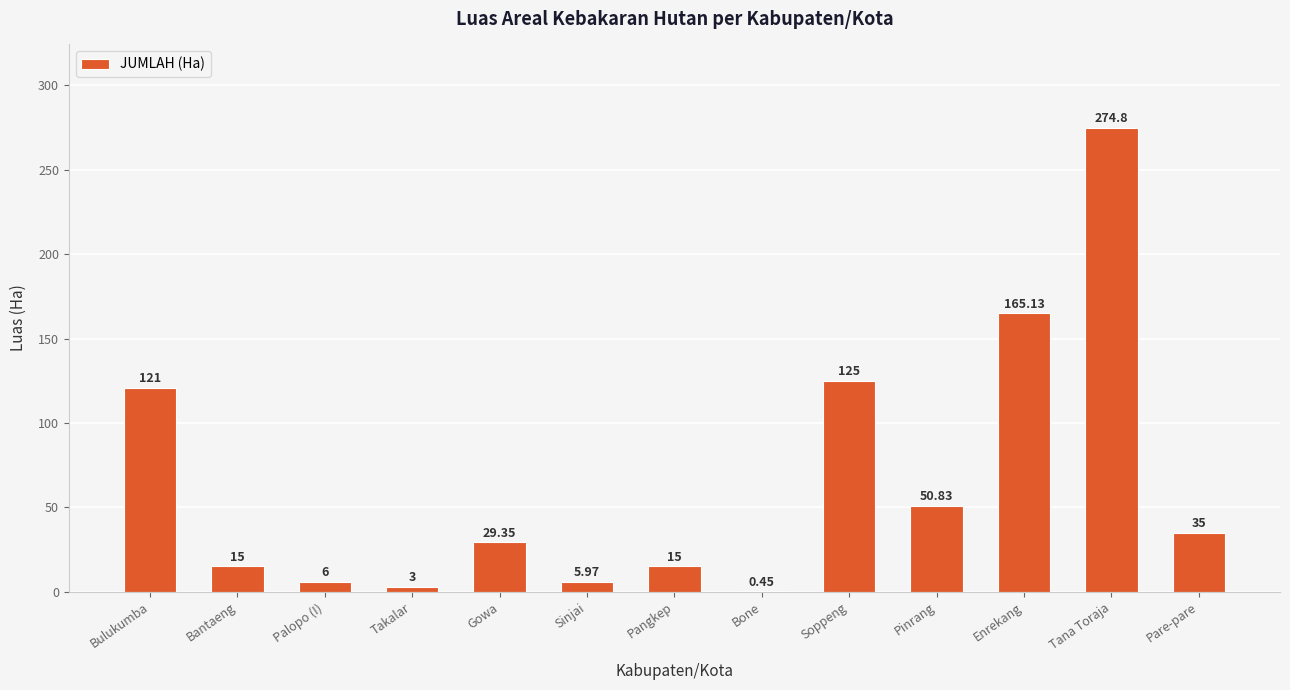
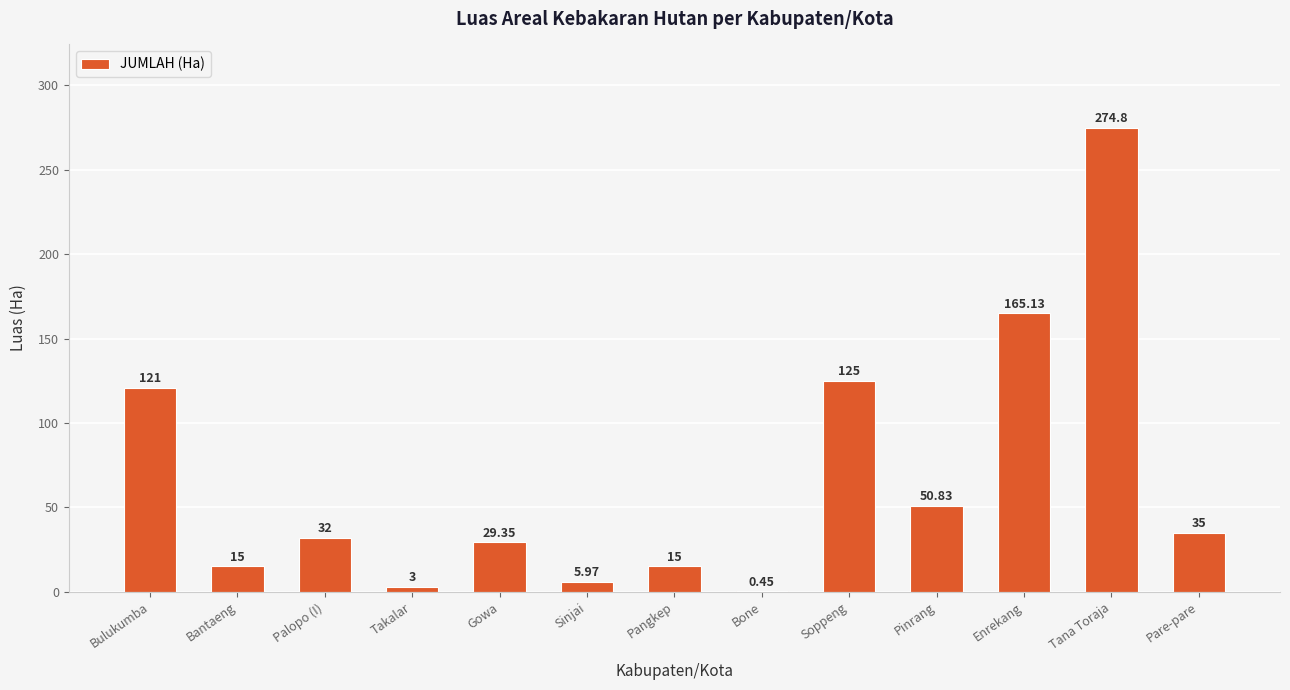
  {
    "Bulukumba": 121,
    "Bantaeng": 15,
-   "Palopo (I)": 6,
+   "Palopo (I)": 32,
    "Takalar": 3,
    "Gowa": 29.35,
    "Sinjai": 5.97,
    "Pangkep": 15,
    "Bone": 0.45,
    "Soppeng": 125,
    "Pinrang": 50.83,
    "Enrekang": 165.13,
    "Tana Toraja": 274.8,
    "Pare-pare": 35
  }
